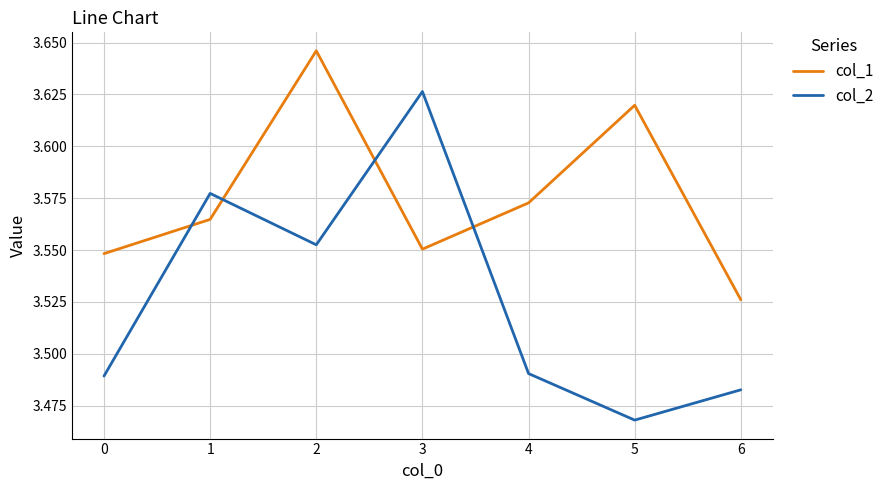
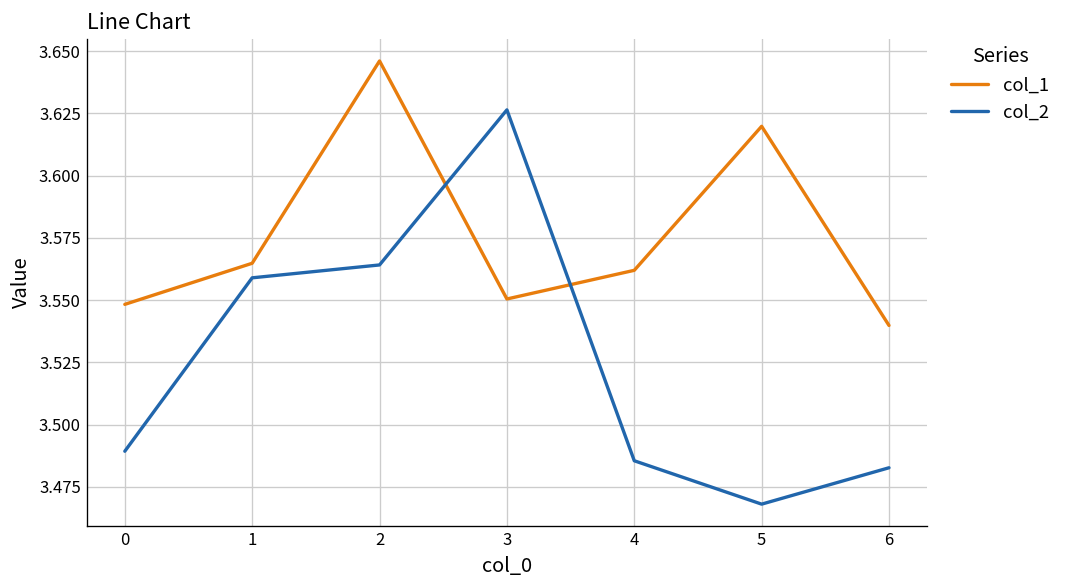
  {
    "col_1": {
      "0": 3.548,
      "1": 3.565,
      "2": 3.646,
      "3": 3.550,
-     "4": 3.573,
+     "4": 3.562,
      "5": 3.620,
-     "6": 3.526
+     "6": 3.540
    },
    "col_2": {
      "0": 3.489,
-     "1": 3.577,
-     "2": 3.553,
+     "1": 3.559,
+     "2": 3.564,
      "3": 3.626,
-     "4": 3.490,
+     "4": 3.485,
      "5": 3.468,
      "6": 3.483
    }
  }
